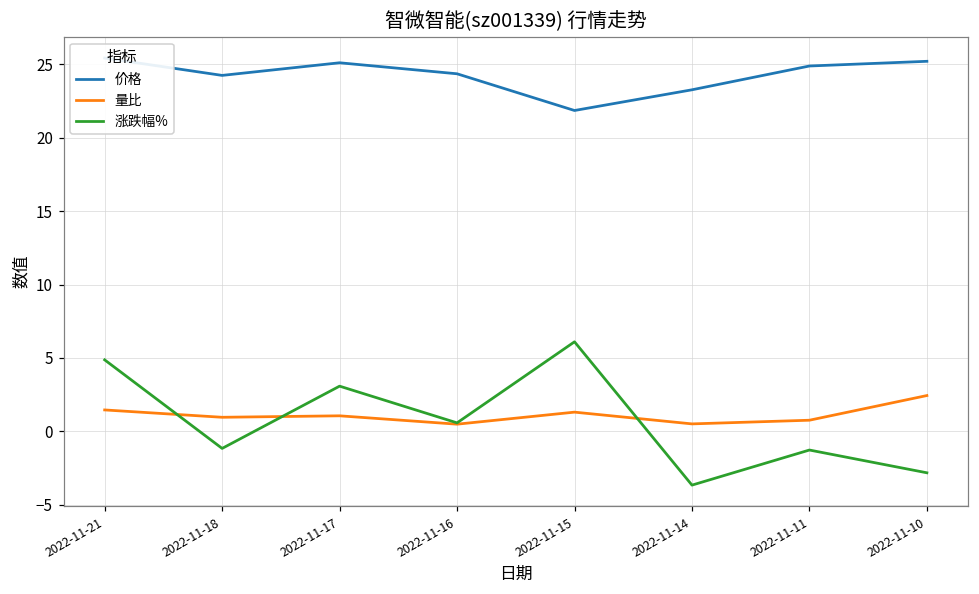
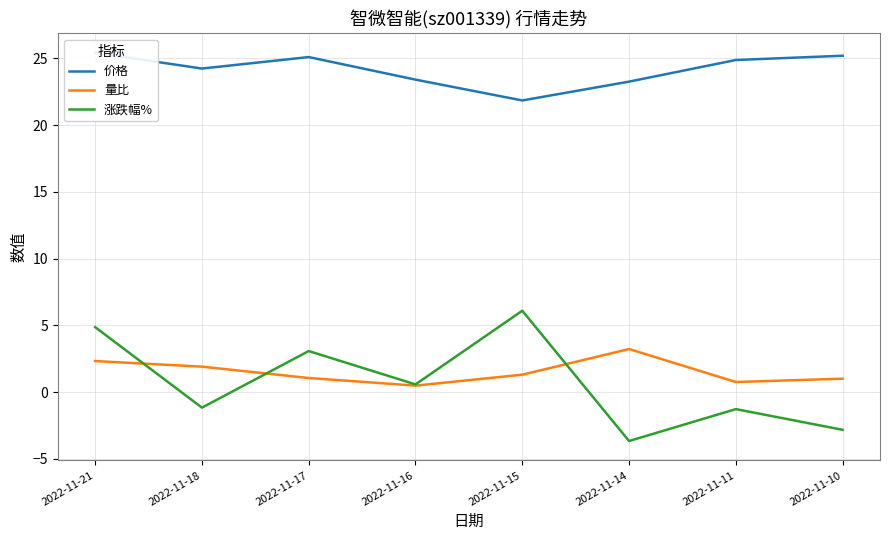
  {
    "价格": {
      "2022-11-18": 24.2,
      "2022-11-17": 25.1,
-     "2022-11-16": 24.4,
+     "2022-11-16": 23.4,
      "2022-11-15": 21.9,
      "2022-11-14": 23.3,
      "2022-11-11": 24.9,
      "2022-11-10": 25.2
    },
    "量比": {
-     "2022-11-21": 1.5,
-     "2022-11-18": 1.0,
+     "2022-11-21": 2.3,
+     "2022-11-18": 1.9,
      "2022-11-17": 1.1,
      "2022-11-15": 1.3,
-     "2022-11-14": 0.5,
+     "2022-11-14": 3.2,
      "2022-11-11": 0.8,
-     "2022-11-10": 2.4
+     "2022-11-10": 1.0
    },
    "涨跌幅%": {
      "2022-11-21": 4.9,
      "2022-11-18": -1.2,
      "2022-11-17": 3.1,
      "2022-11-15": 6.1,
      "2022-11-14": -3.7,
      "2022-11-11": -1.3,
      "2022-11-10": -2.8
    }
  }
